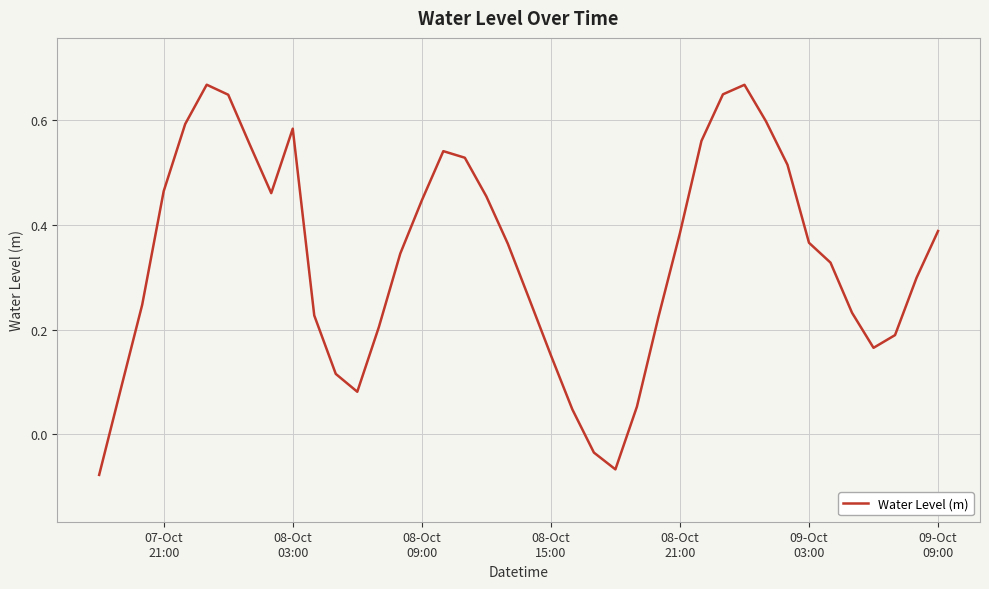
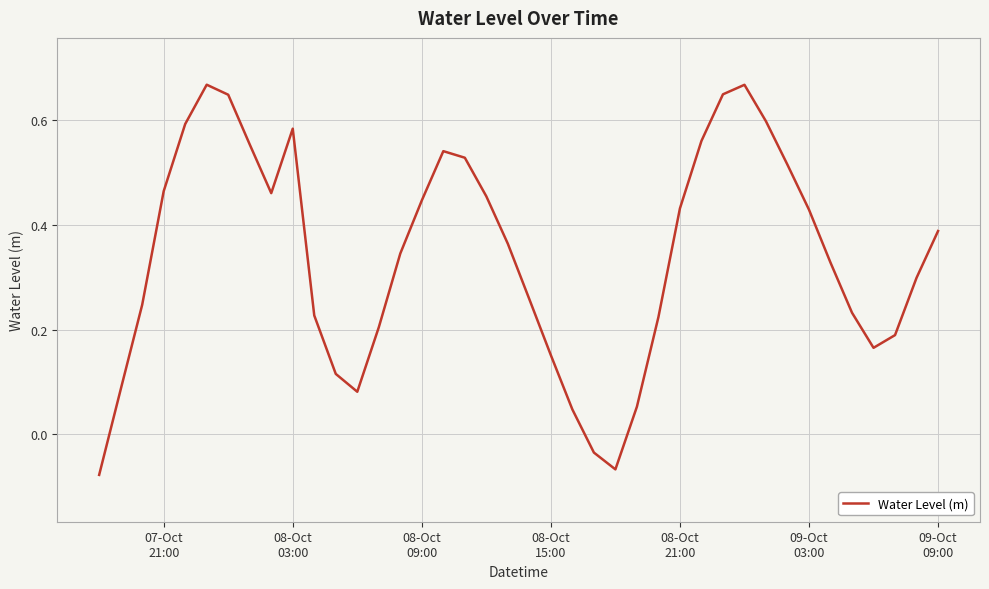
  {
    "07-Oct 21:00": 0.46,
    "08-Oct 03:00": 0.58,
    "08-Oct 09:00": 0.45,
    "08-Oct 15:00": 0.15,
-   "08-Oct 21:00": 0.38,
-   "09-Oct 03:00": 0.37,
+   "08-Oct 21:00": 0.43,
+   "09-Oct 03:00": 0.43,
    "09-Oct 09:00": 0.39
  }
